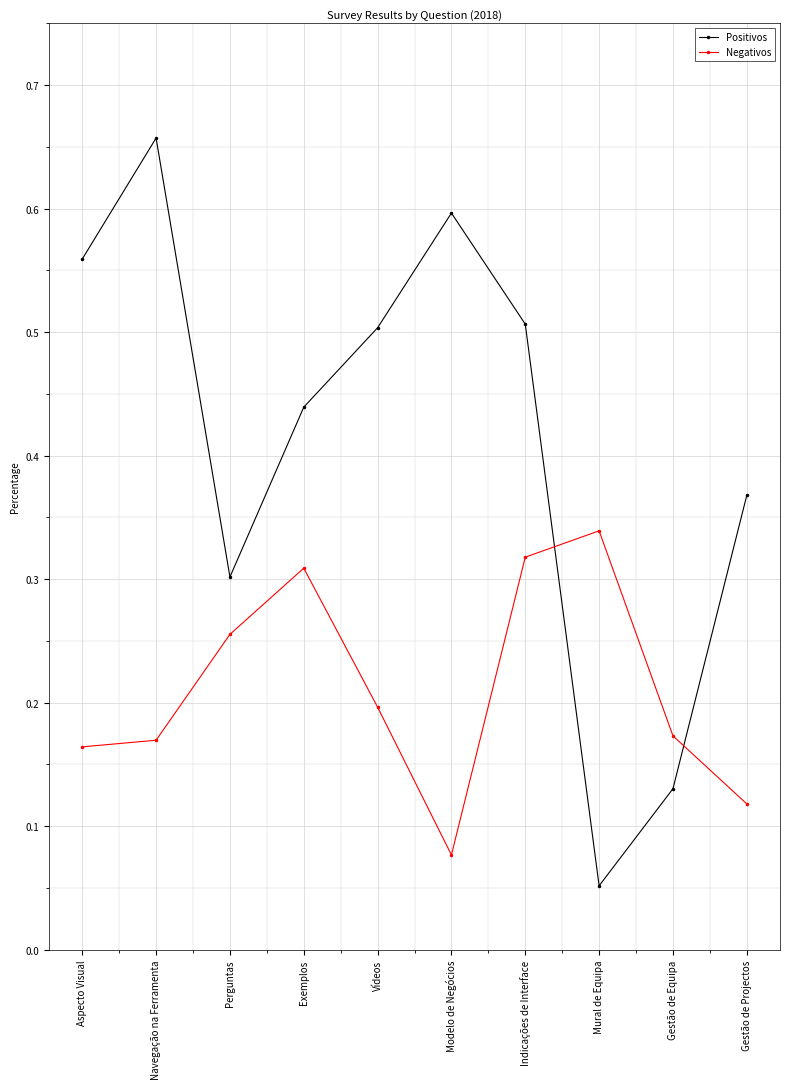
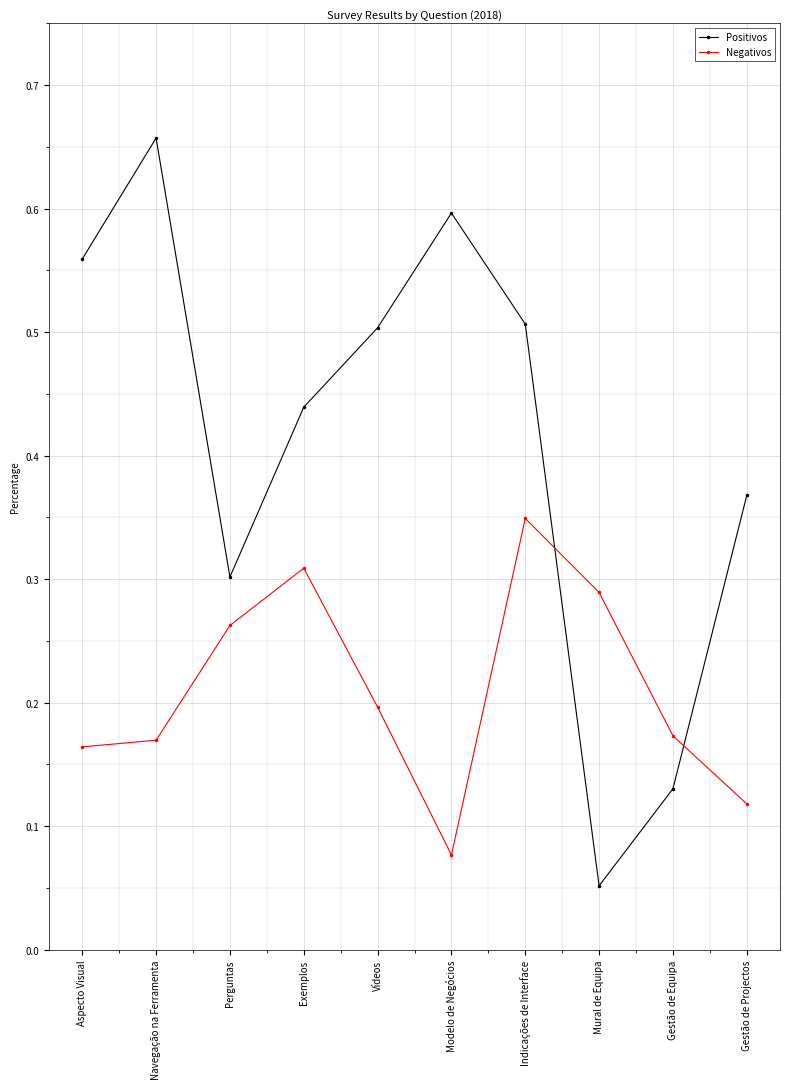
  {
    "Positivos": {
      "Aspecto Visual": 0.559,
      "Navegação na Ferramenta": 0.657,
      "Perguntas": 0.302,
      "Exemplos": 0.439,
      "Vídeos": 0.504,
      "Modelo de Negócios": 0.596,
      "Indicações de Interface": 0.507,
      "Mural de Equipa": 0.052,
      "Gestão de Equipa": 0.130,
      "Gestão de Projectos": 0.368
    },
    "Negativos": {
      "Aspecto Visual": 0.164,
      "Navegação na Ferramenta": 0.170,
-     "Perguntas": 0.255,
+     "Perguntas": 0.263,
      "Exemplos": 0.309,
      "Vídeos": 0.196,
      "Modelo de Negócios": 0.077,
-     "Indicações de Interface": 0.318,
-     "Mural de Equipa": 0.339,
+     "Indicações de Interface": 0.349,
+     "Mural de Equipa": 0.289,
      "Gestão de Equipa": 0.173,
      "Gestão de Projectos": 0.118
    }
  }
